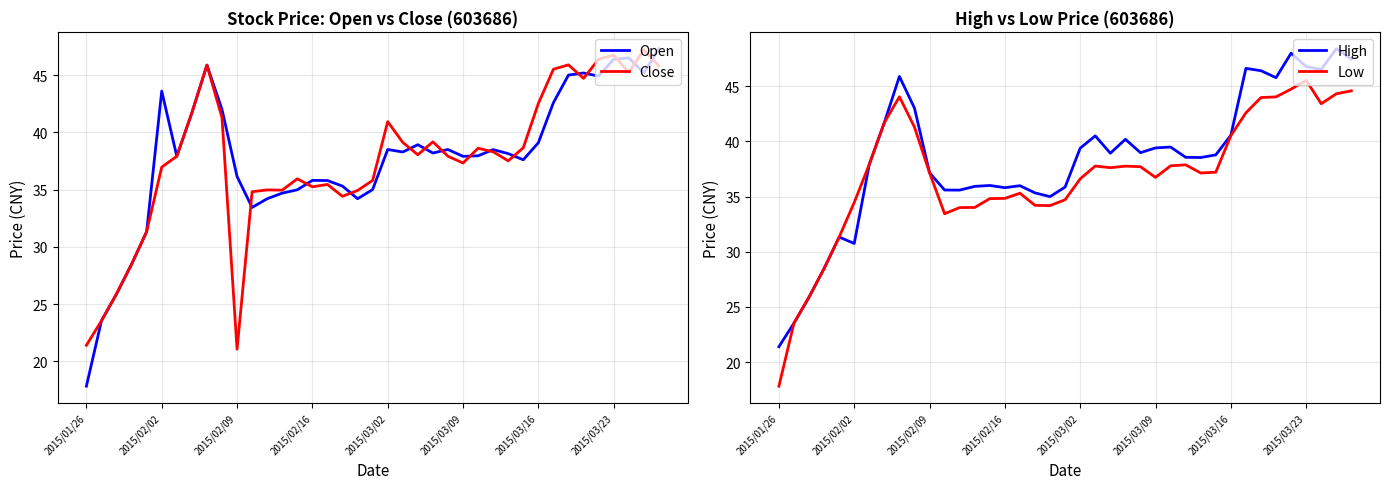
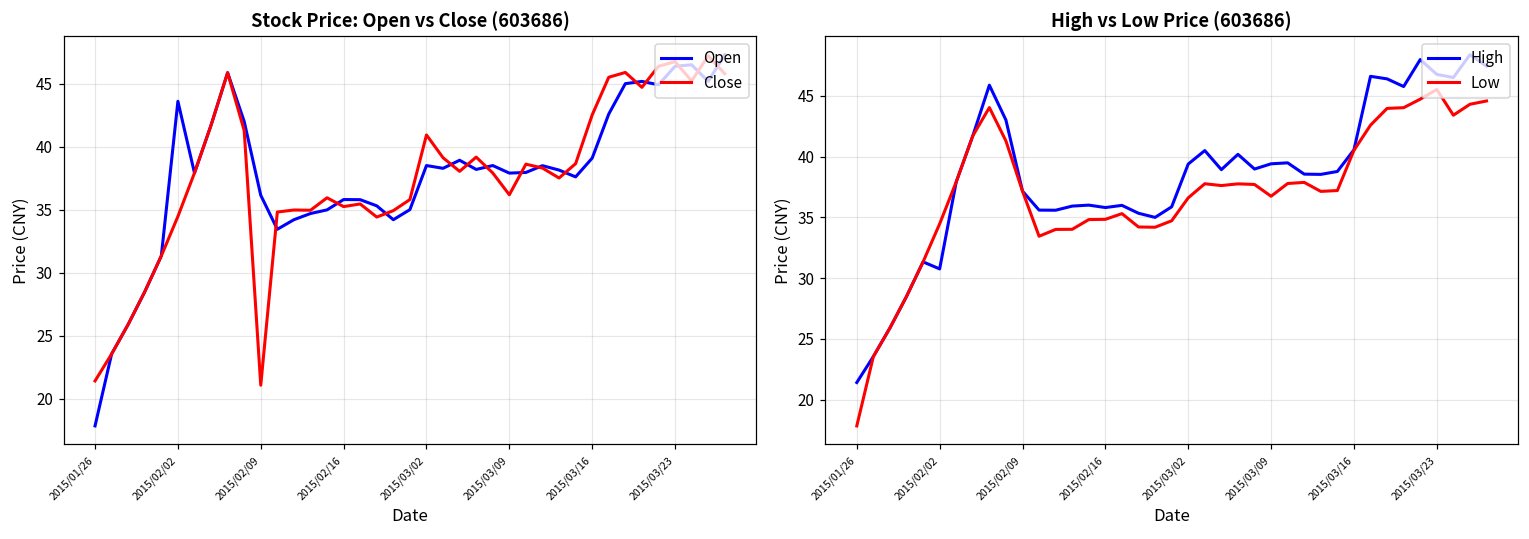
  {
    "Stock Price: Open vs Close (603686)": {
      "Open": {
        "2015/01/26": 17.8,
        "2015/02/02": 43.6,
        "2015/02/09": 36.1,
        "2015/02/16": 35.8,
        "2015/03/02": 38.5,
        "2015/03/09": 37.9,
        "2015/03/16": 39.1
      },
      "Close": {
        "2015/01/26": 21.4,
-       "2015/02/02": 37.0,
+       "2015/02/02": 34.5,
        "2015/02/09": 21.1,
        "2015/02/16": 35.2,
        "2015/03/02": 40.9,
-       "2015/03/09": 37.3,
+       "2015/03/09": 36.2,
        "2015/03/16": 42.5
      }
    },
    "High vs Low Price (603686)": {
      "High": {
        "2015/01/26": 21.4,
        "2015/02/02": 30.8,
        "2015/02/16": 35.8,
        "2015/03/02": 39.4,
        "2015/03/09": 39.4
      },
      "Low": {
        "2015/01/26": 17.8,
        "2015/02/02": 34.5,
        "2015/02/16": 34.8,
        "2015/03/02": 36.6,
        "2015/03/09": 36.7
      }
    }
  }
